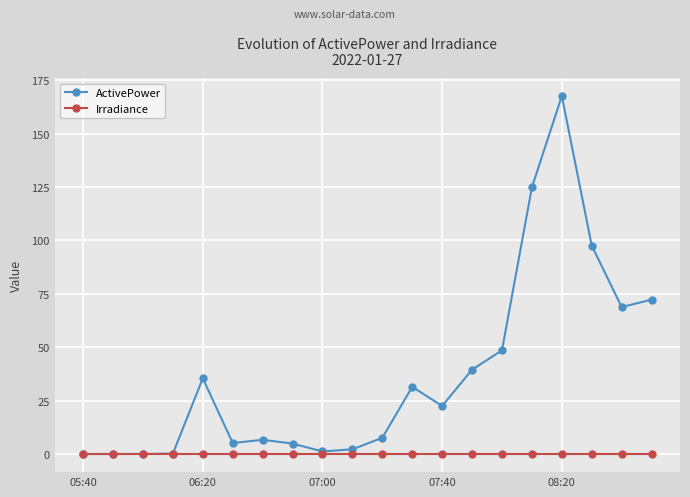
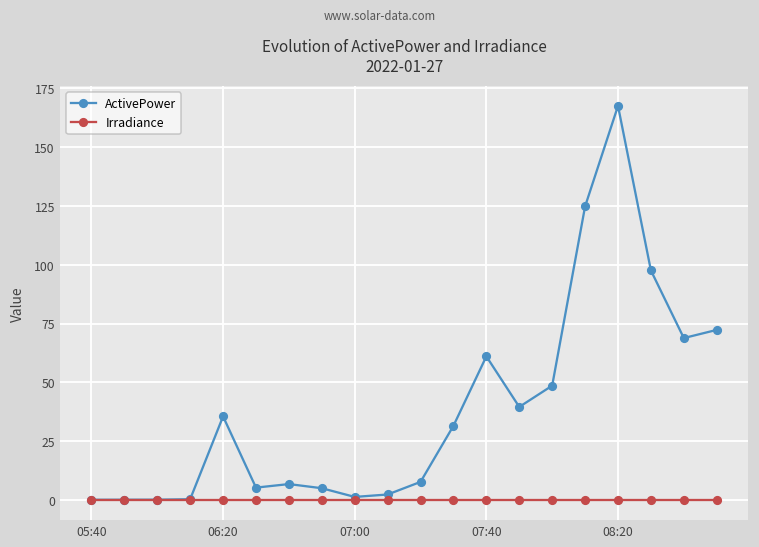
  {
    "ActivePower": {
      "06:20": 36,
      "07:00": 1,
-     "07:40": 23,
+     "07:40": 61,
      "08:20": 168
    },
    "Irradiance": {
      "06:20": 0,
      "07:00": 0,
      "07:40": 0,
      "08:20": 0
    }
  }
